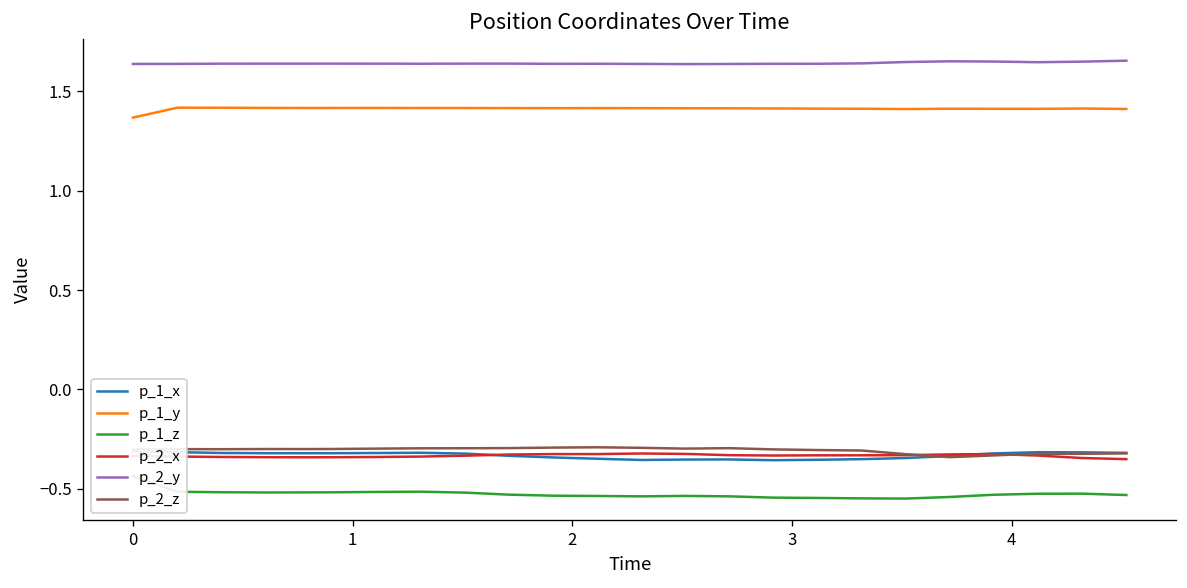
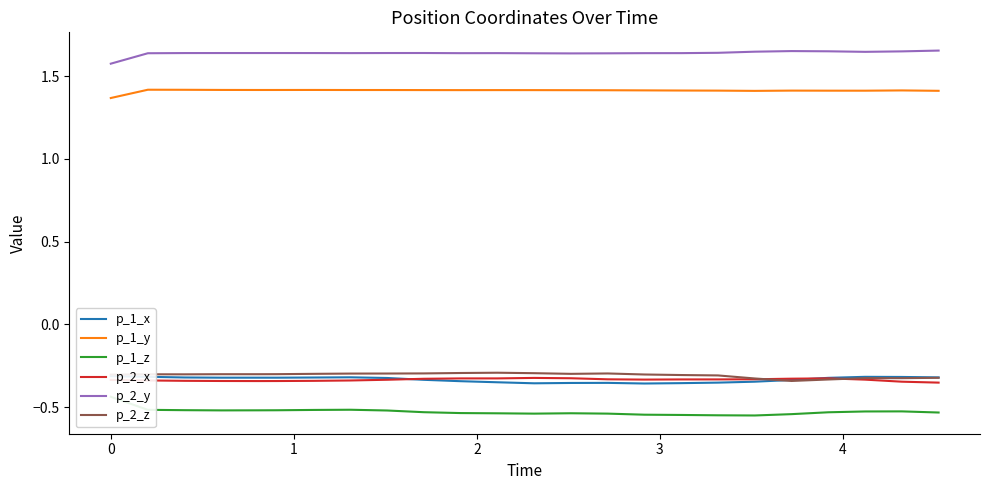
  {
    "p_1_y": {
      "0": 1.37
    },
    "p_2_y": {
-     "0": 1.64
+     "0": 1.58
    }
  }
